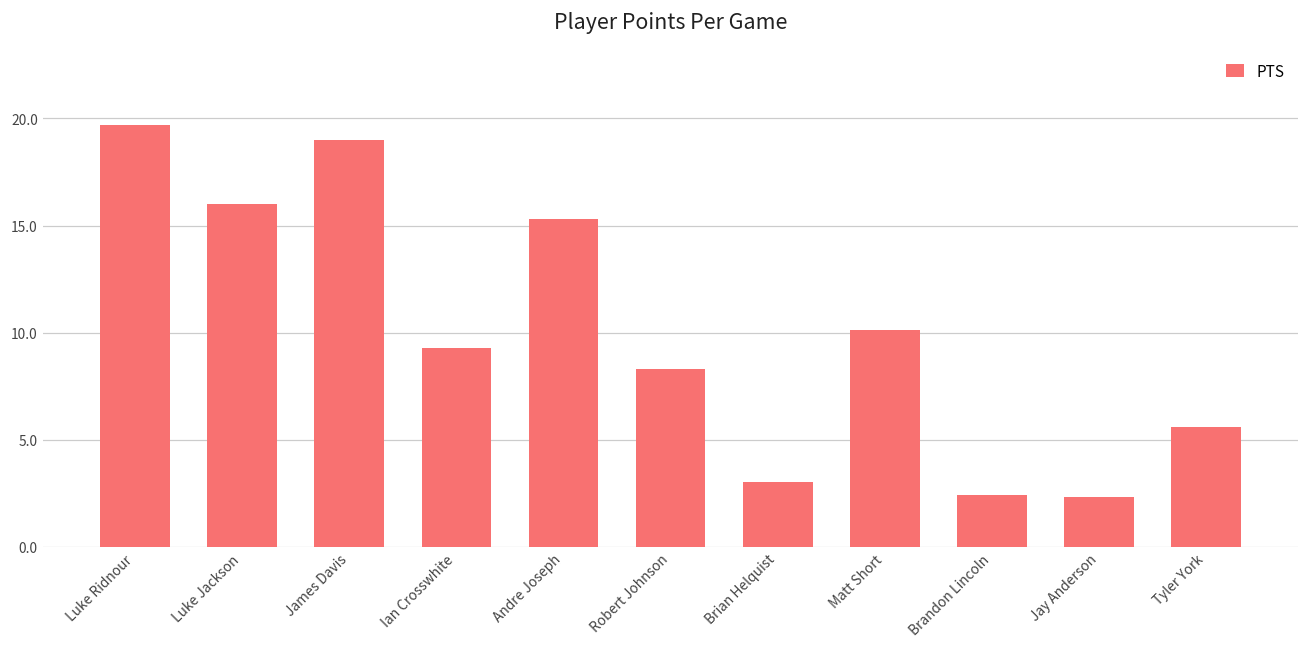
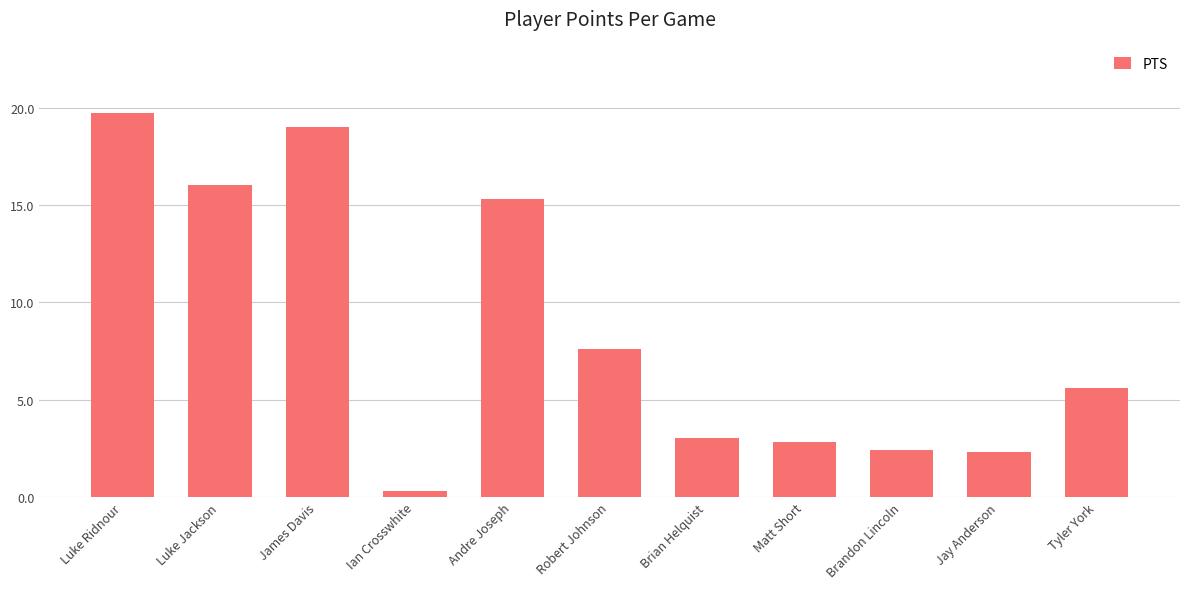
  {
    "Luke Ridnour": 19.7,
    "Luke Jackson": 16.0,
    "James Davis": 19.0,
-   "Ian Crosswhite": 9.3,
+   "Ian Crosswhite": 0.3,
    "Andre Joseph": 15.3,
-   "Robert Johnson": 8.3,
+   "Robert Johnson": 7.6,
    "Brian Helquist": 3.0,
-   "Matt Short": 10.1,
+   "Matt Short": 2.8,
    "Brandon Lincoln": 2.4,
    "Jay Anderson": 2.3,
    "Tyler York": 5.6
  }
